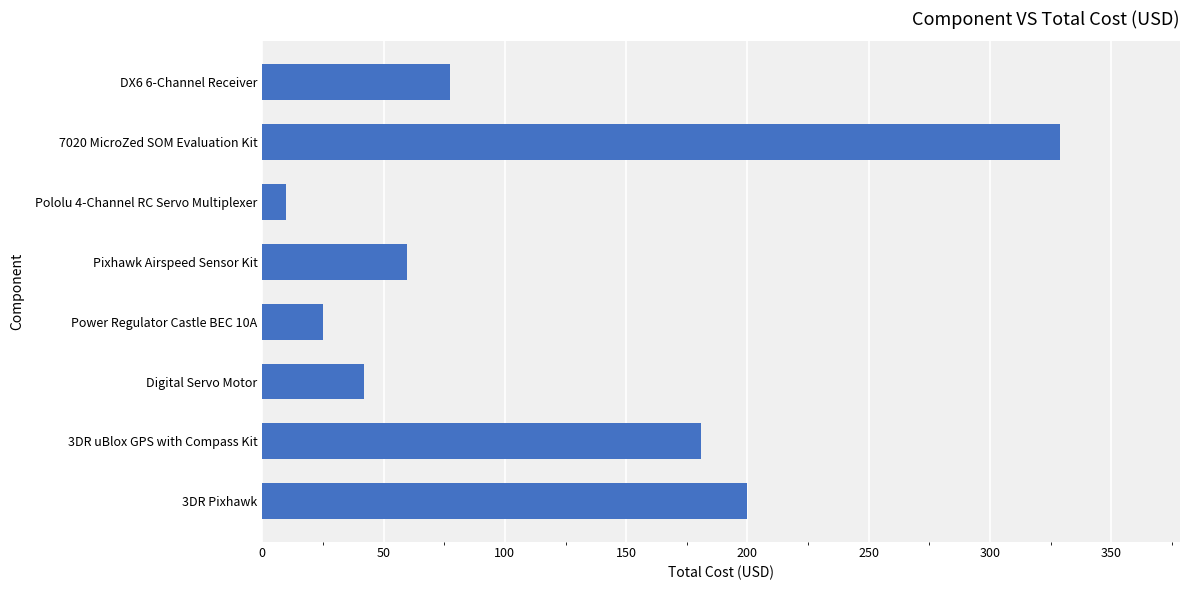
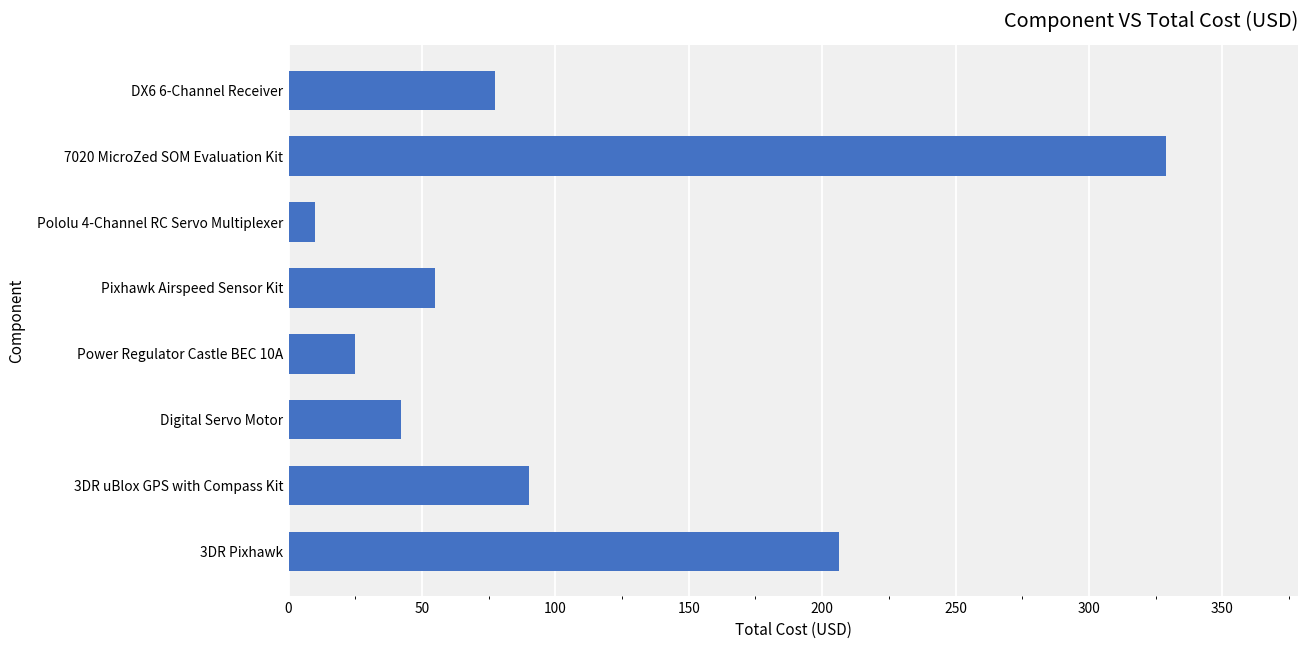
  {
    "DX6 6-Channel Receiver": 77,
    "7020 MicroZed SOM Evaluation Kit": 329,
    "Pololu 4-Channel RC Servo Multiplexer": 10,
-   "Pixhawk Airspeed Sensor Kit": 60,
+   "Pixhawk Airspeed Sensor Kit": 55,
    "Power Regulator Castle BEC 10A": 25,
    "Digital Servo Motor": 42,
-   "3DR uBlox GPS with Compass Kit": 181,
-   "3DR Pixhawk": 200
+   "3DR uBlox GPS with Compass Kit": 90,
+   "3DR Pixhawk": 206
  }
